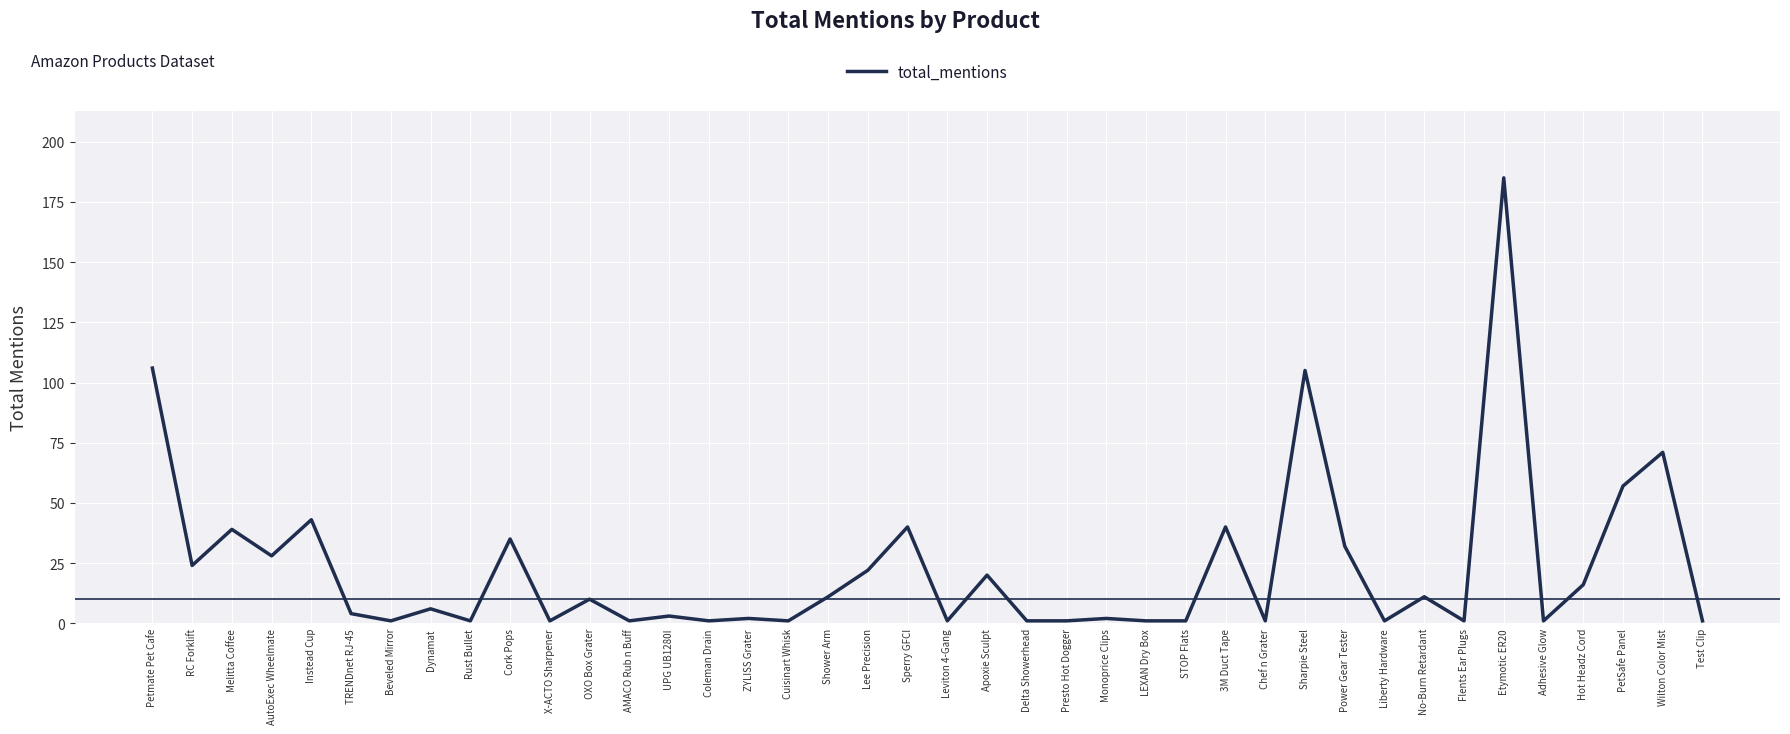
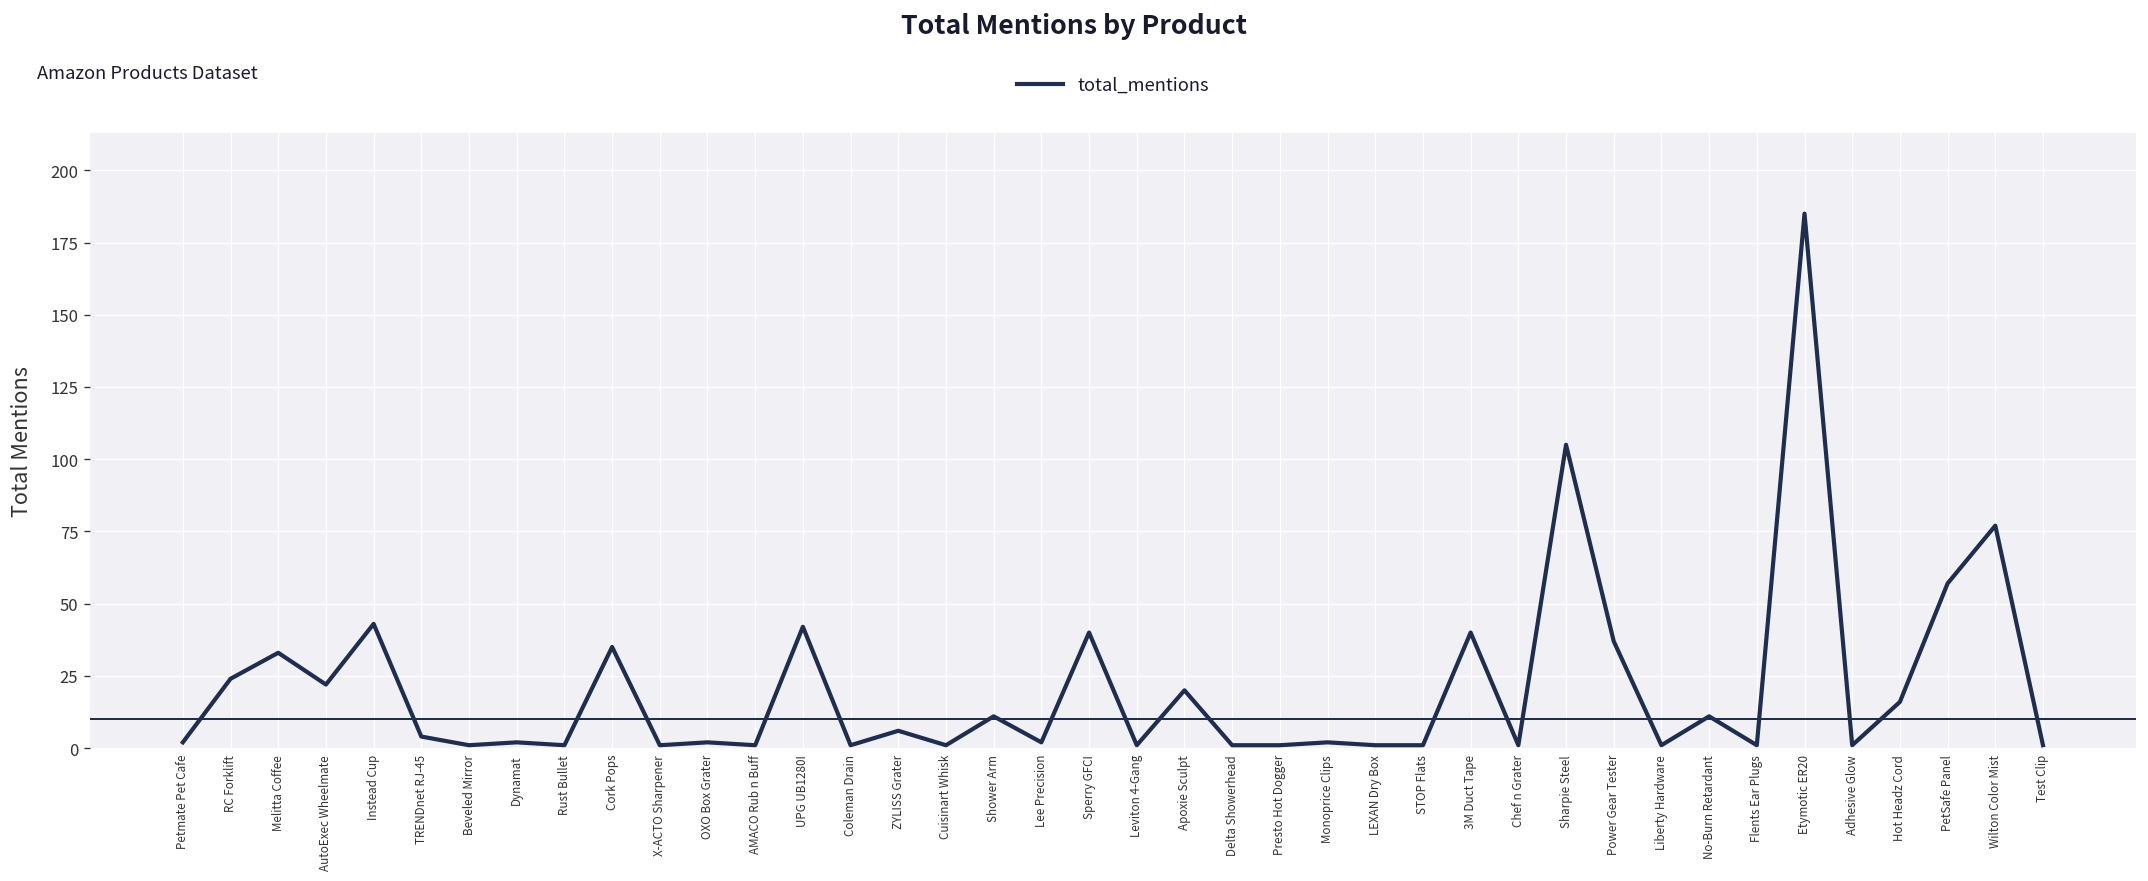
  {
-   "Petmate Pet Cafe": 106,
+   "Petmate Pet Cafe": 2,
    "RC Forklift": 24,
-   "Melitta Coffee": 39,
-   "AutoExec Wheelmate": 28,
+   "Melitta Coffee": 33,
+   "AutoExec Wheelmate": 22,
    "Instead Cup": 43,
    "TRENDnet RJ-45": 4,
    "Beveled Mirror": 1,
-   "Dynamat": 6,
+   "Dynamat": 2,
    "Rust Bullet": 1,
    "Cork Pops": 35,
    "X-ACTO Sharpener": 1,
-   "OXO Box Grater": 10,
+   "OXO Box Grater": 2,
    "AMACO Rub n Buff": 1,
-   "UPG UB1280I": 3,
+   "UPG UB1280I": 42,
    "Coleman Drain": 1,
-   "ZYLISS Grater": 2,
+   "ZYLISS Grater": 6,
    "Cuisinart Whisk": 1,
    "Shower Arm": 11,
-   "Lee Precision": 22,
+   "Lee Precision": 2,
    "Sperry GFCI": 40,
    "Leviton 4-Gang": 1,
    "Apoxie Sculpt": 20,
    "Delta Showerhead": 1,
    "Presto Hot Dogger": 1,
    "Monoprice Clips": 2,
    "LEXAN Dry Box": 1,
    "STOP Flats": 1,
    "3M Duct Tape": 40,
    "Chef n Grater": 1,
    "Sharpie Steel": 105,
-   "Power Gear Tester": 32,
+   "Power Gear Tester": 37,
    "Liberty Hardware": 1,
    "No-Burn Retardant": 11,
    "Flents Ear Plugs": 1,
    "Etymotic ER20": 185,
    "Adhesive Glow": 1,
    "Hot Headz Cord": 16,
    "PetSafe Panel": 57,
-   "Wilton Color Mist": 71,
+   "Wilton Color Mist": 77,
    "Test Clip": 1
  }
